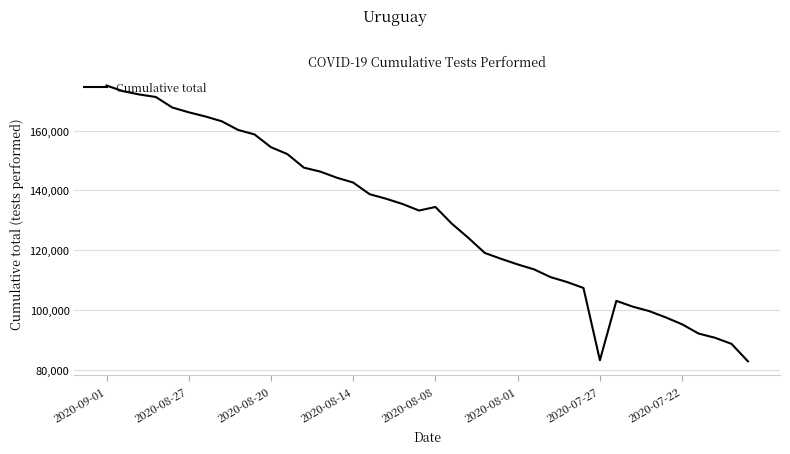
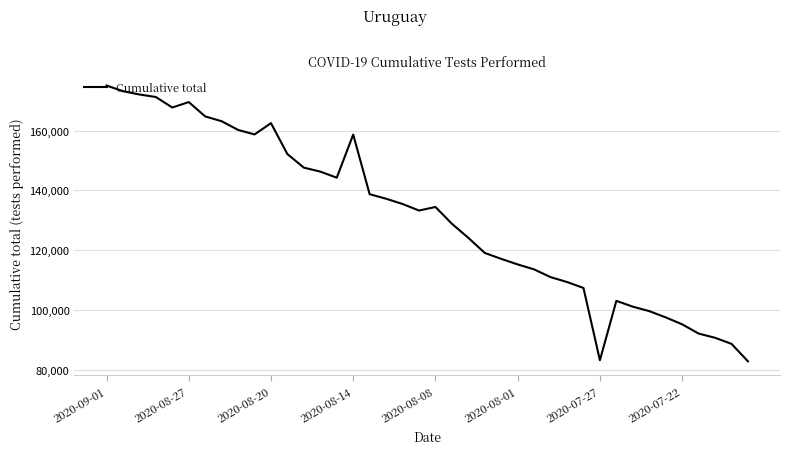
  {
    "2020-09-01": "175,000",
-   "2020-08-27": "166,000",
-   "2020-08-20": "154,000",
-   "2020-08-14": "143,000",
+   "2020-08-27": "170,000",
+   "2020-08-20": "162,000",
+   "2020-08-14": "159,000",
    "2020-08-08": "134,000",
    "2020-08-01": "115,000",
    "2020-07-27": "83,000",
    "2020-07-22": "95,000"
  }
